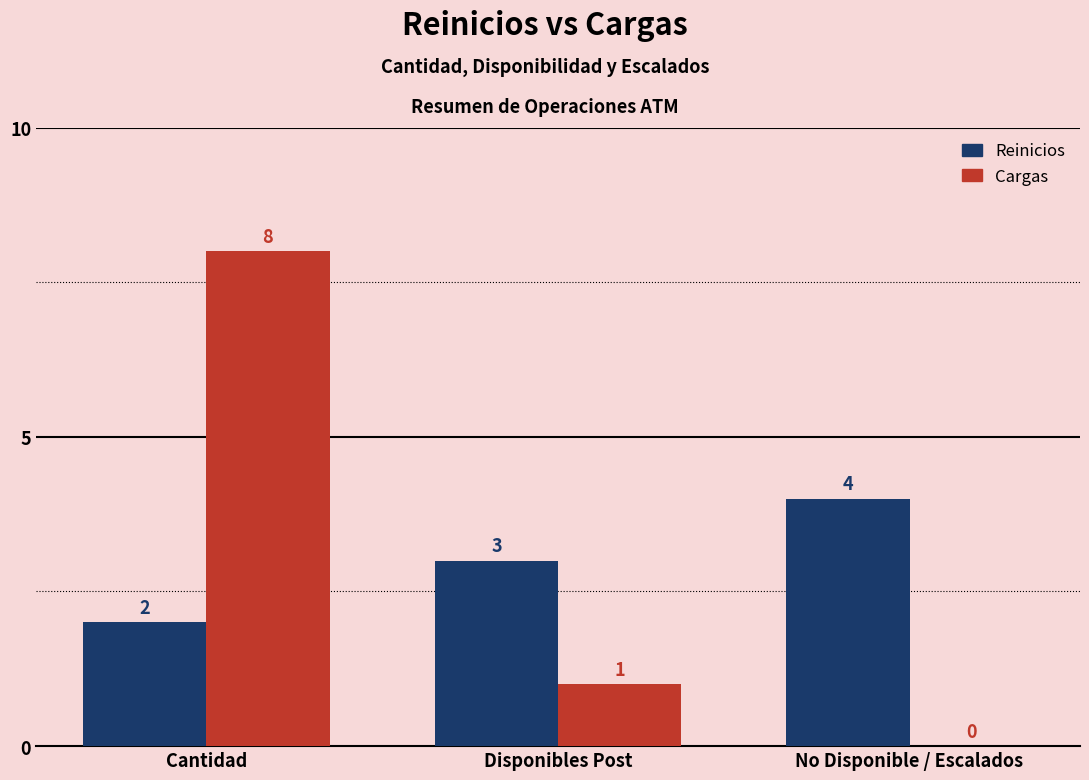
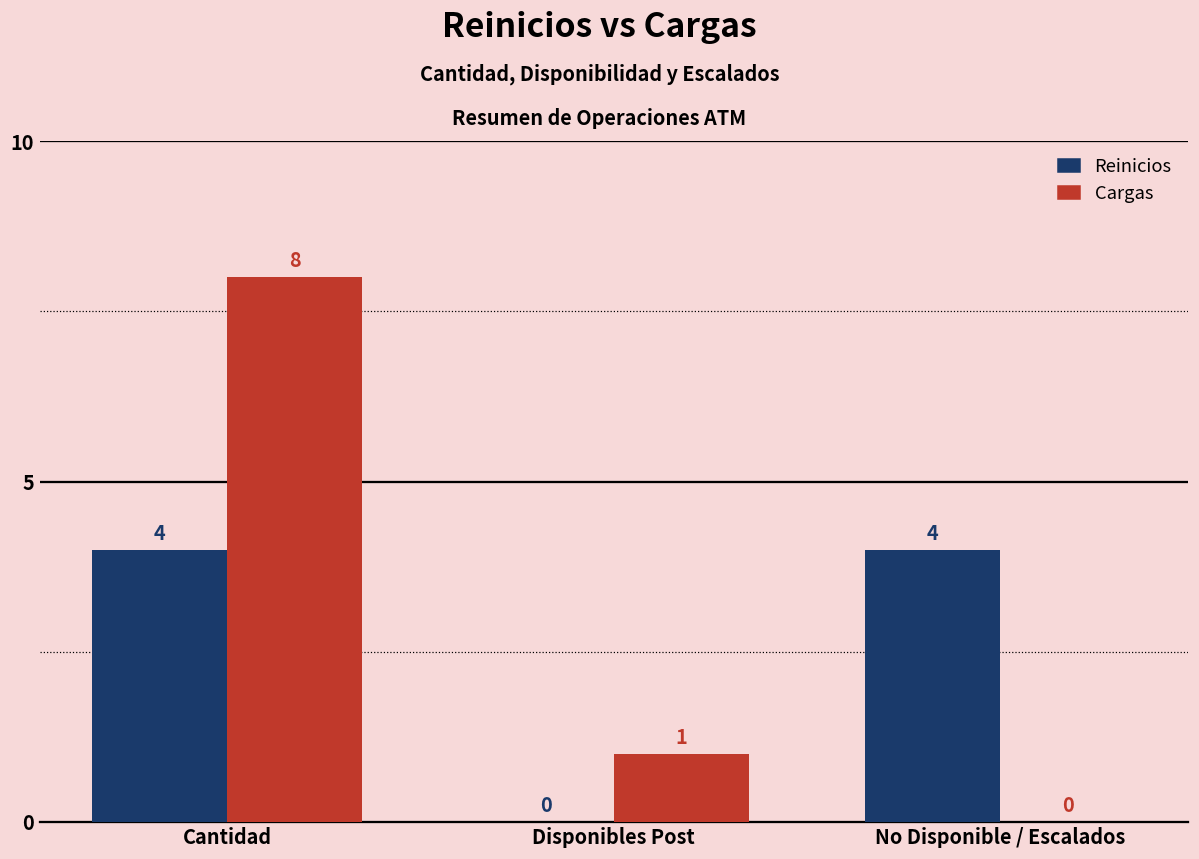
  {
    "Reinicios": {
-     "Cantidad": 2,
-     "Disponibles Post": 3,
+     "Cantidad": 4,
+     "Disponibles Post": 0,
      "No Disponible / Escalados": 4
    },
    "Cargas": {
      "Cantidad": 8,
      "Disponibles Post": 1,
      "No Disponible / Escalados": 0
    }
  }
